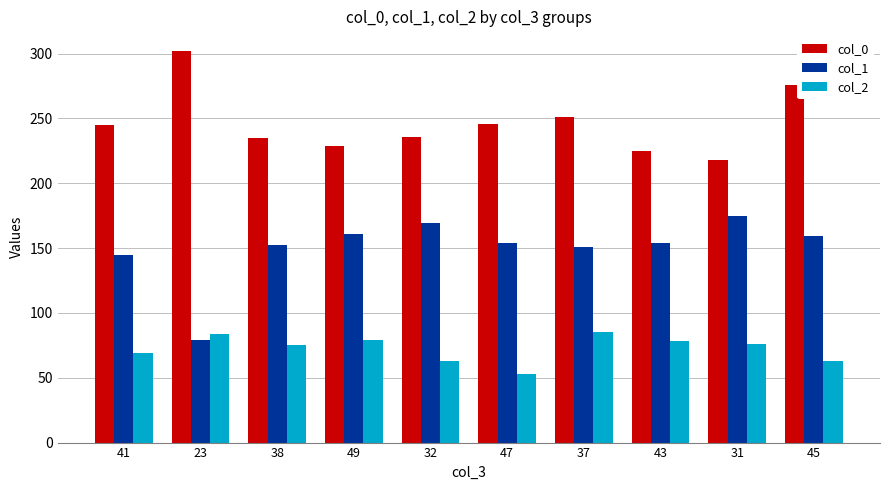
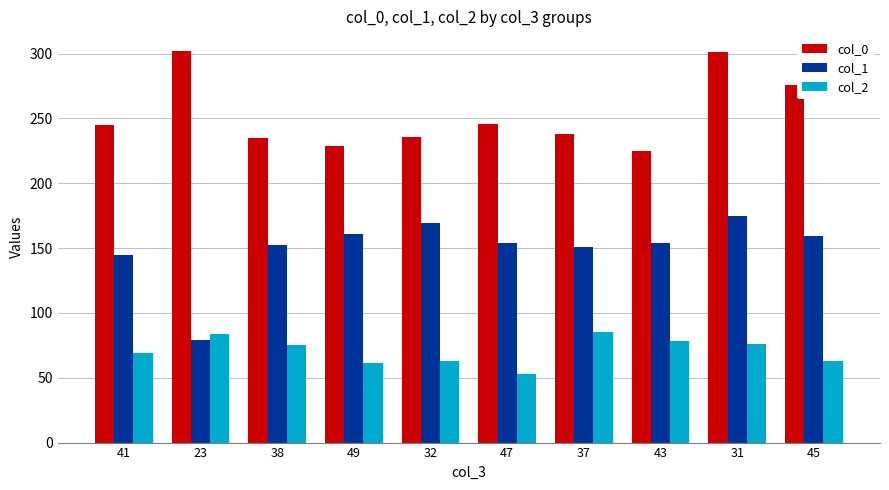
  {
    "col_0": {
      "41": 245,
      "23": 302,
      "38": 235,
      "49": 229,
      "32": 236,
      "47": 246,
-     "37": 251,
+     "37": 238,
      "43": 225,
-     "31": 218,
+     "31": 301,
      "45": 276
    },
    "col_1": {
      "41": 145,
      "23": 79,
      "38": 152,
      "49": 161,
      "32": 169,
      "47": 154,
      "37": 151,
      "43": 154,
      "31": 175,
      "45": 159
    },
    "col_2": {
      "41": 69,
      "23": 84,
      "38": 75,
-     "49": 79,
+     "49": 61,
      "32": 63,
      "47": 53,
      "37": 85,
      "43": 78,
      "31": 76,
      "45": 63
    }
  }
